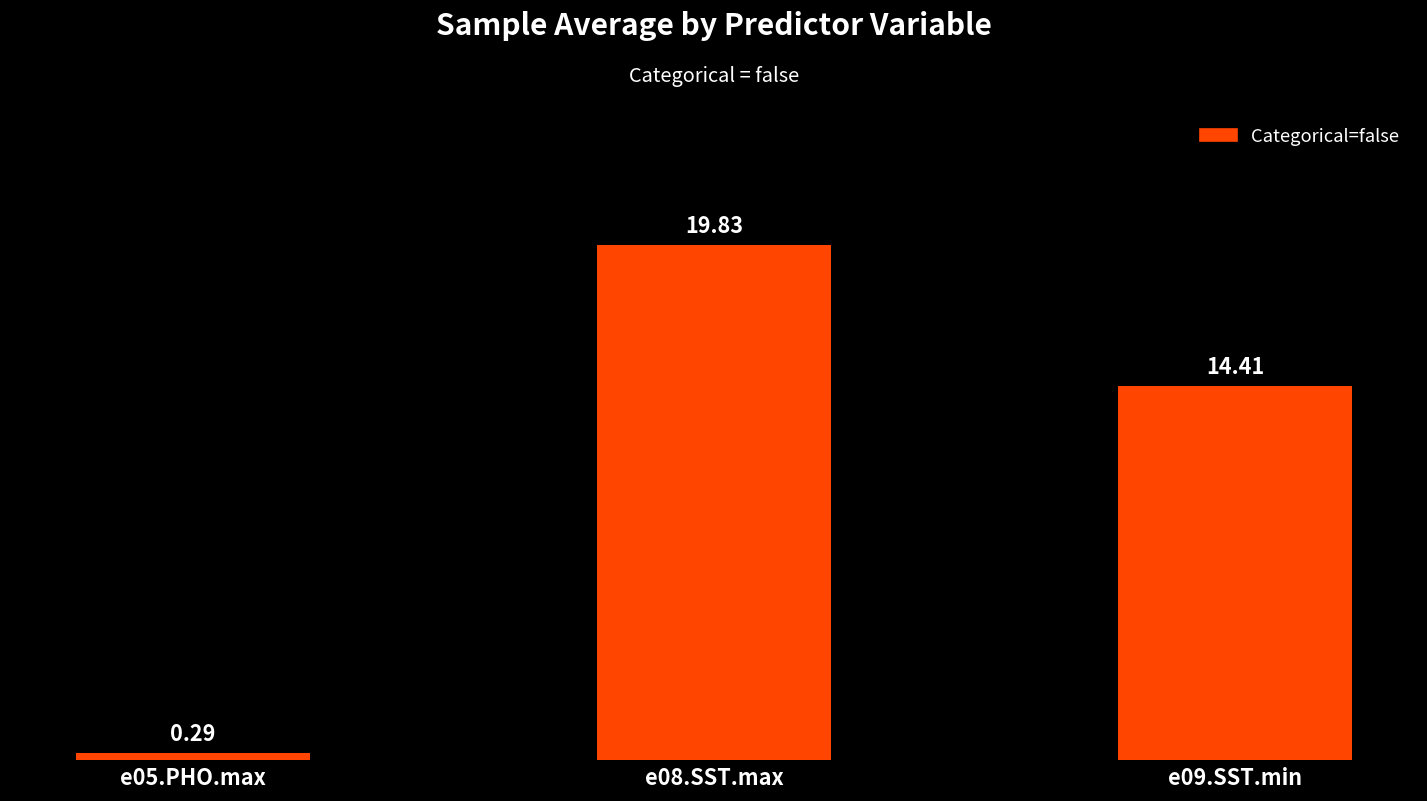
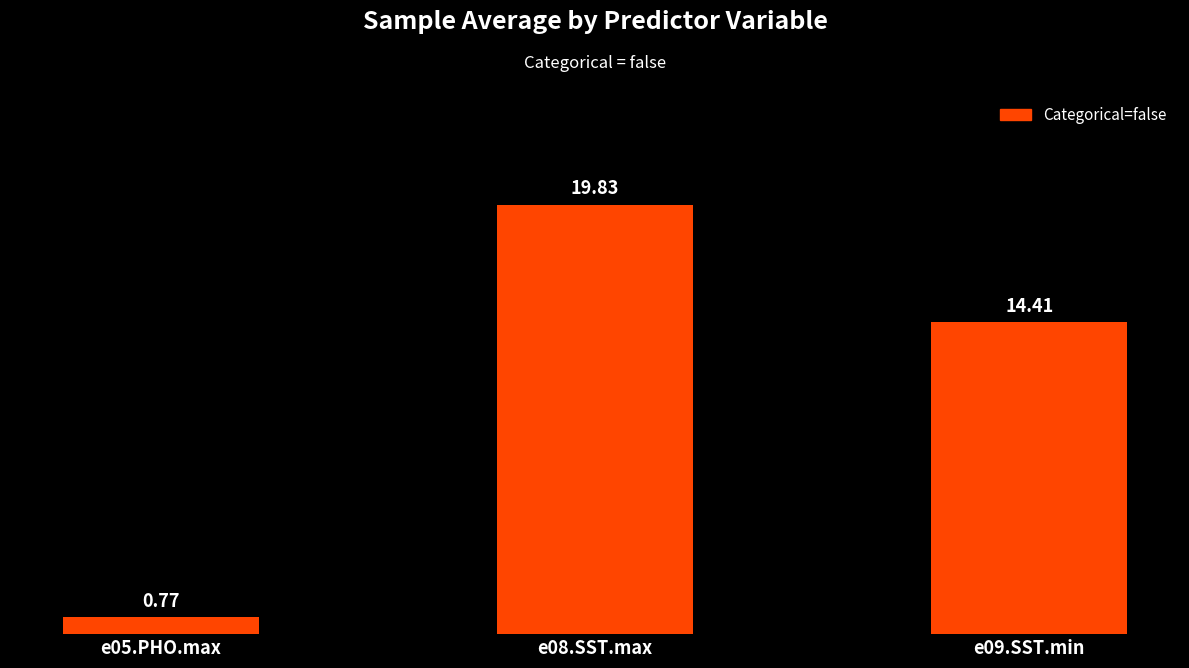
  {
-   "e05.PHO.max": 0.29,
+   "e05.PHO.max": 0.77,
    "e08.SST.max": 19.83,
    "e09.SST.min": 14.41
  }
